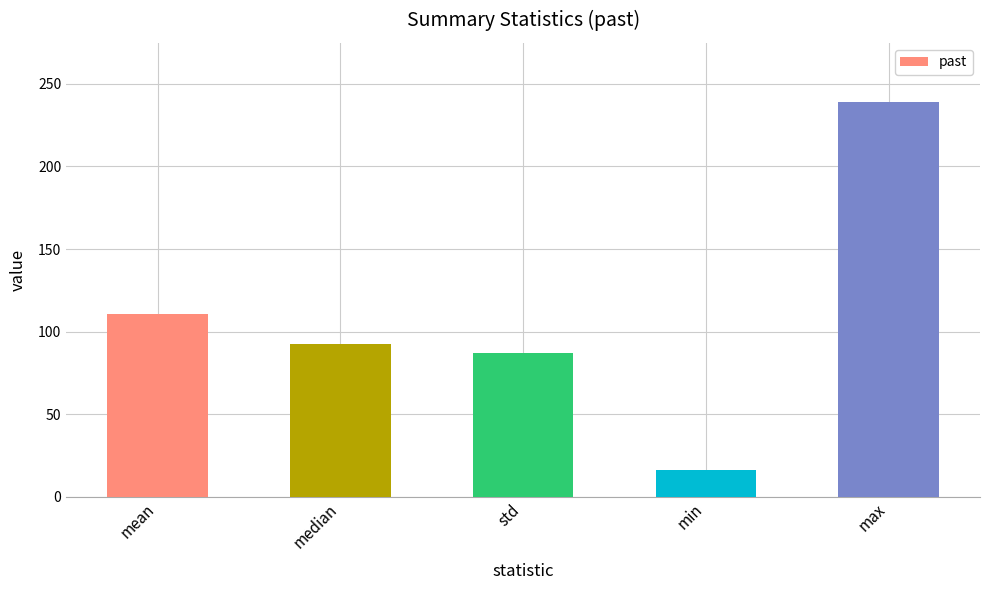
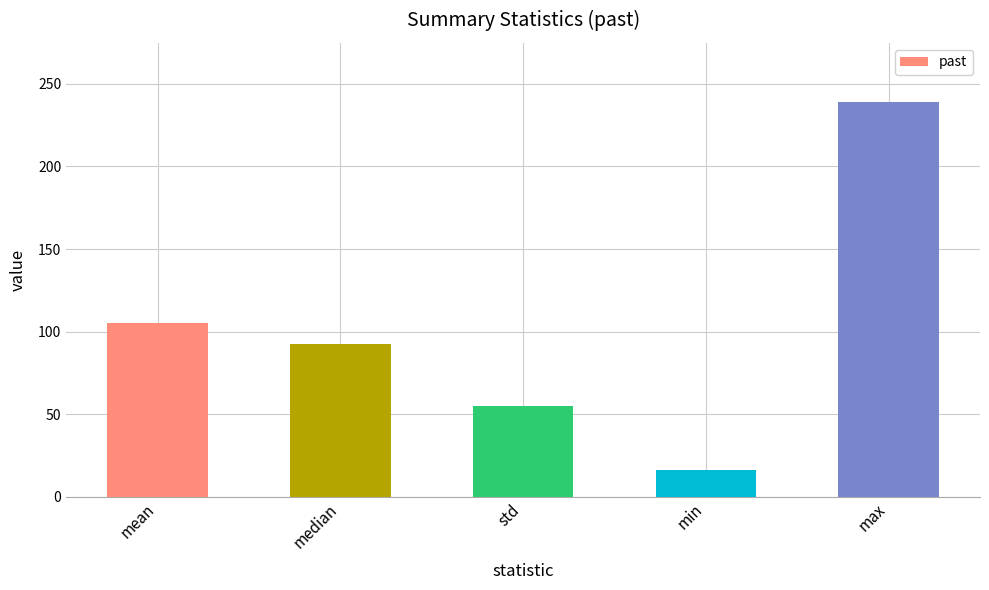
  {
-   "mean": 111,
+   "mean": 105,
    "median": 92,
-   "std": 87,
+   "std": 55,
    "min": 16,
    "max": 239
  }
